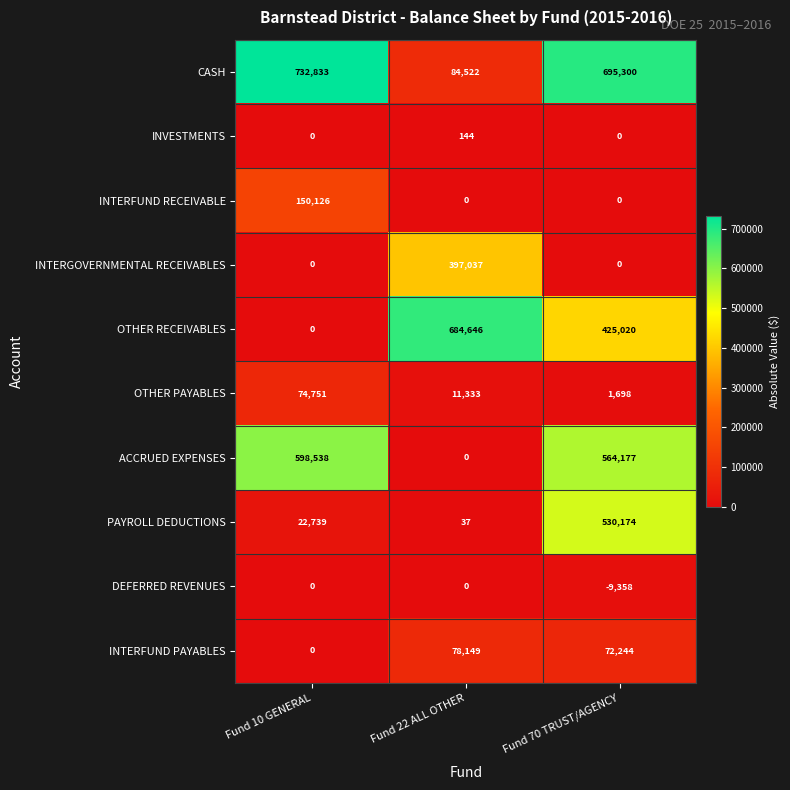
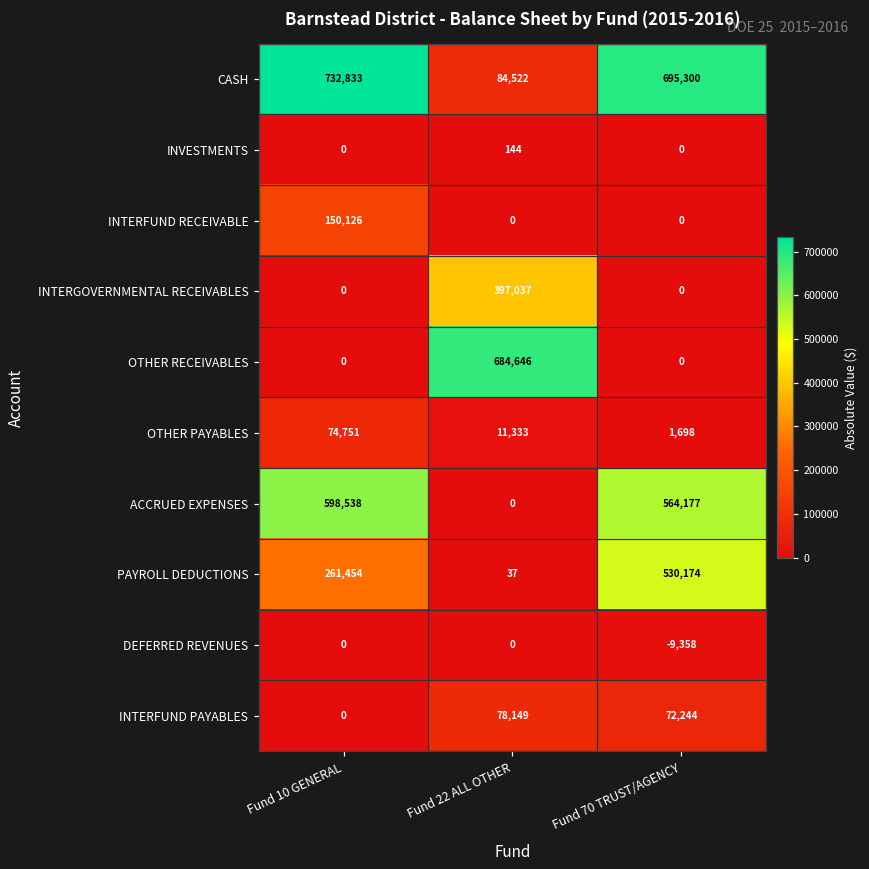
  {
    "CASH": {
      "Fund 10 GENERAL": "732,833",
      "Fund 22 ALL OTHER": "84,522",
      "Fund 70 TRUST/AGENCY": "695,300"
    },
    "INVESTMENTS": {
      "Fund 10 GENERAL": "0",
      "Fund 22 ALL OTHER": "144",
      "Fund 70 TRUST/AGENCY": "0"
    },
    "INTERFUND RECEIVABLE": {
      "Fund 10 GENERAL": "150,126",
      "Fund 22 ALL OTHER": "0",
      "Fund 70 TRUST/AGENCY": "0"
    },
    "INTERGOVERNMENTAL RECEIVABLES": {
      "Fund 10 GENERAL": "0",
      "Fund 22 ALL OTHER": "397,037",
      "Fund 70 TRUST/AGENCY": "0"
    },
    "OTHER RECEIVABLES": {
      "Fund 10 GENERAL": "0",
      "Fund 22 ALL OTHER": "684,646",
-     "Fund 70 TRUST/AGENCY": "425,020"
+     "Fund 70 TRUST/AGENCY": "0"
    },
    "OTHER PAYABLES": {
      "Fund 10 GENERAL": "74,751",
      "Fund 22 ALL OTHER": "11,333",
      "Fund 70 TRUST/AGENCY": "1,698"
    },
    "ACCRUED EXPENSES": {
      "Fund 10 GENERAL": "598,538",
      "Fund 22 ALL OTHER": "0",
      "Fund 70 TRUST/AGENCY": "564,177"
    },
    "PAYROLL DEDUCTIONS": {
-     "Fund 10 GENERAL": "22,739",
+     "Fund 10 GENERAL": "261,454",
      "Fund 22 ALL OTHER": "37",
      "Fund 70 TRUST/AGENCY": "530,174"
    },
    "DEFERRED REVENUES": {
      "Fund 10 GENERAL": "0",
      "Fund 22 ALL OTHER": "0",
      "Fund 70 TRUST/AGENCY": "-9,358"
    },
    "INTERFUND PAYABLES": {
      "Fund 10 GENERAL": "0",
      "Fund 22 ALL OTHER": "78,149",
      "Fund 70 TRUST/AGENCY": "72,244"
    }
  }
